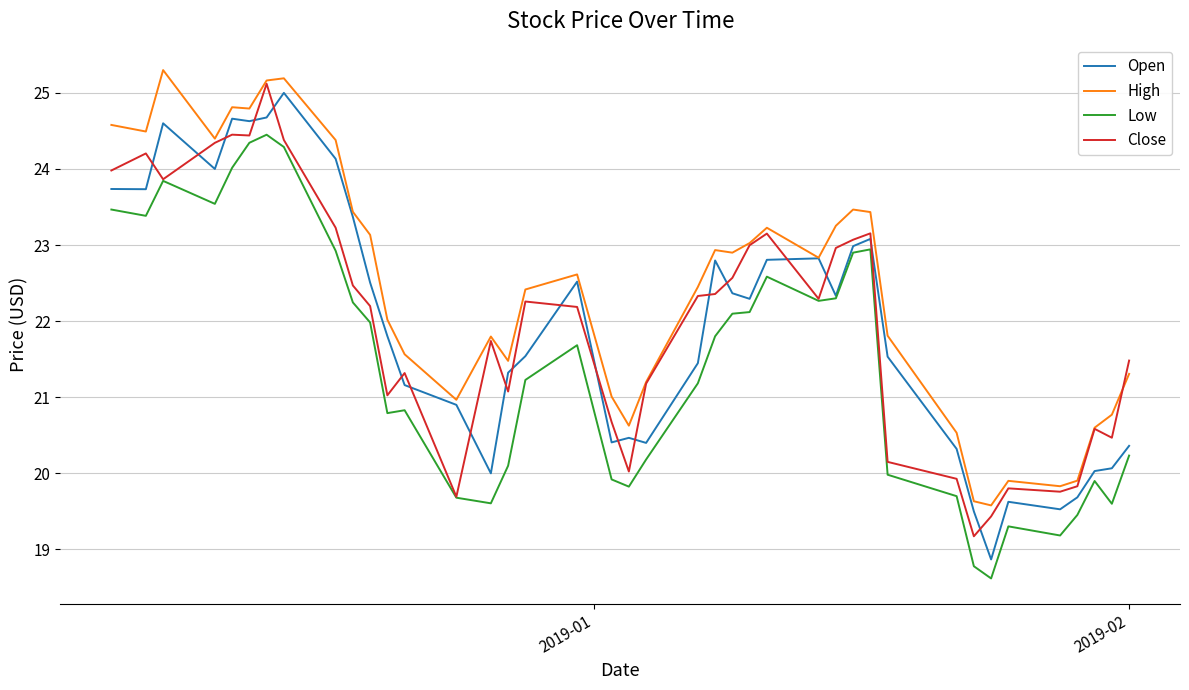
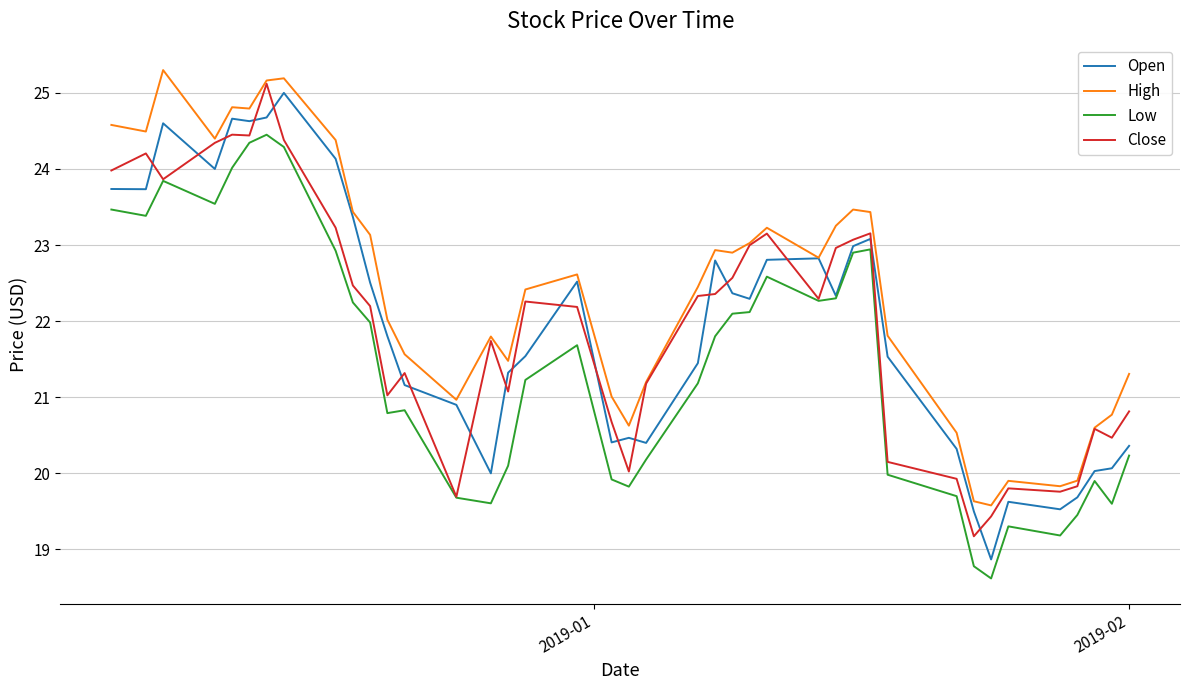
  {
    "Open": {
      "2019-02": 20.4
    },
    "High": {
      "2019-02": 21.3
    },
    "Low": {
      "2019-02": 20.2
    },
    "Close": {
-     "2019-02": 21.5
+     "2019-02": 20.8
    }
  }
